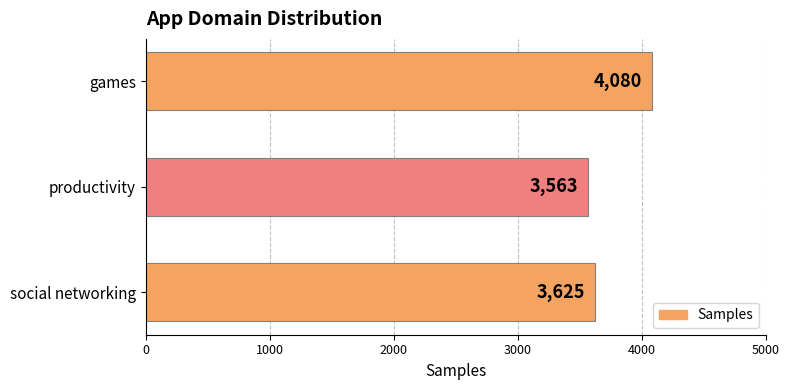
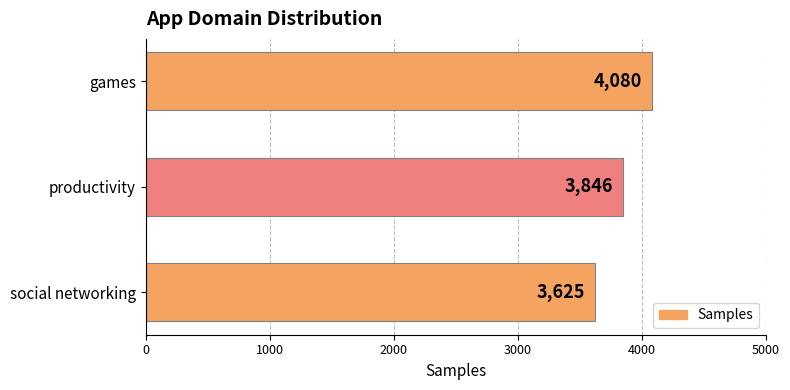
  {
    "games": "4,080",
-   "productivity": "3,563",
+   "productivity": "3,846",
    "social networking": "3,625"
  }
